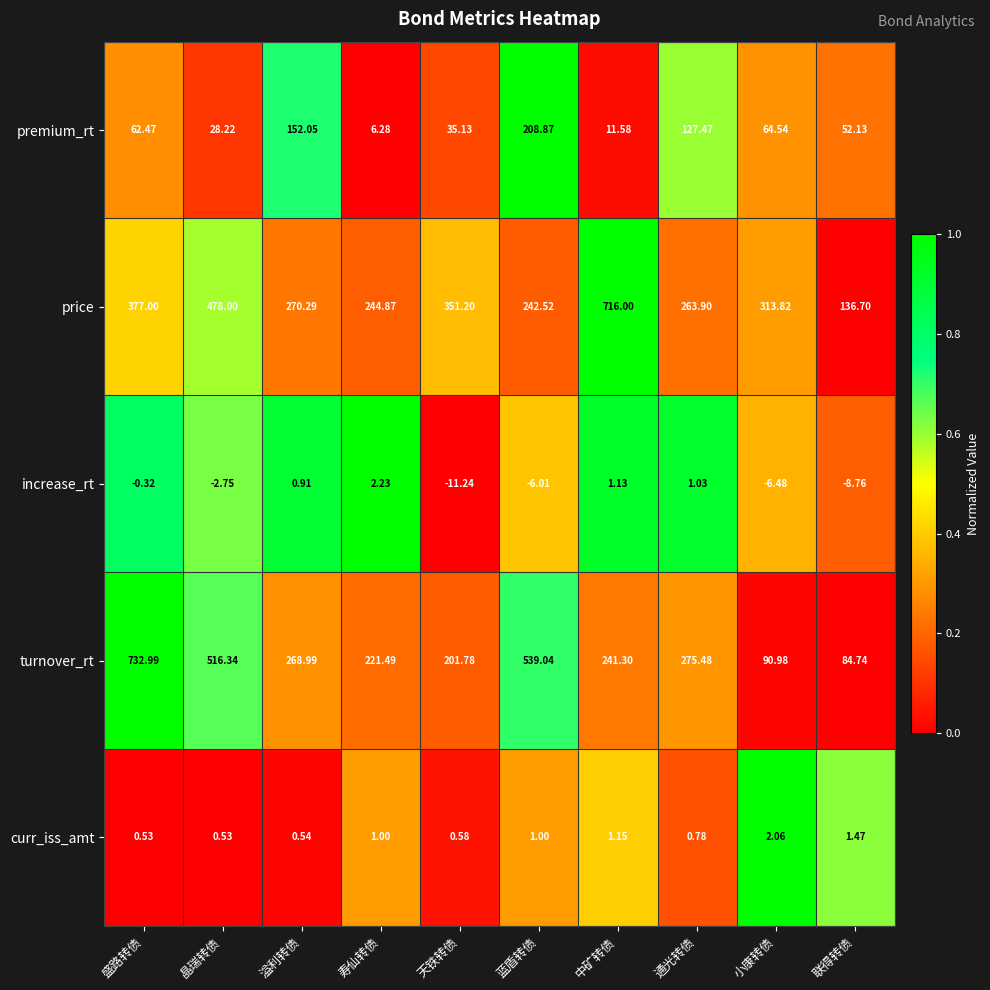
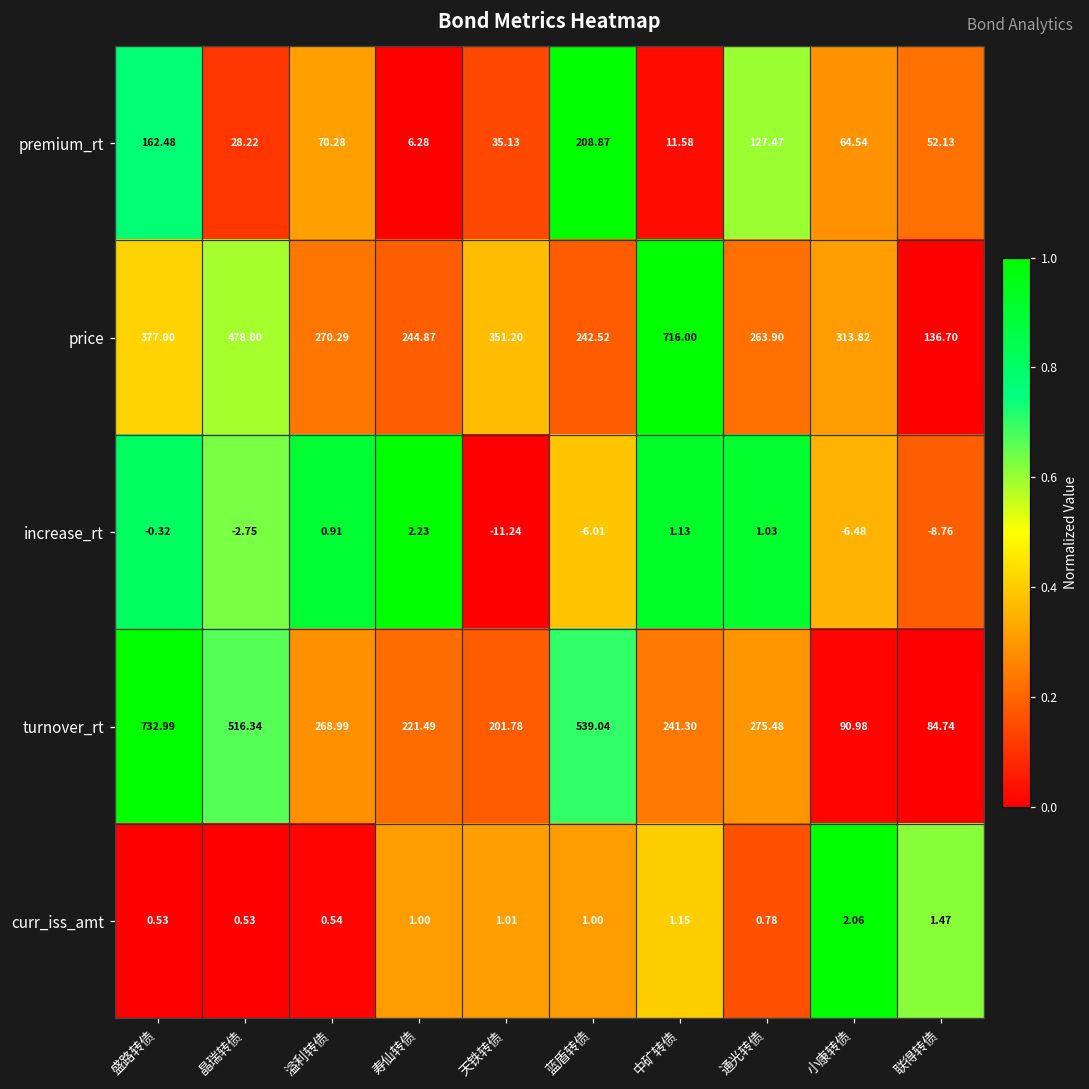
  {
    "premium_rt": {
-     "盛路转债": 62.47,
+     "盛路转债": 162.48,
      "晶瑞转债": 28.22,
-     "溢利转债": 152.05,
+     "溢利转债": 70.28,
      "寿仙转债": 6.28,
      "天铁转债": 35.13,
      "蓝盾转债": 208.87,
      "中矿转债": 11.58,
      "通光转债": 127.47,
      "小康转债": 64.54,
      "联得转债": 52.13
    },
    "price": {
      "盛路转债": 377.00,
      "晶瑞转债": 478.00,
      "溢利转债": 270.29,
      "寿仙转债": 244.87,
      "天铁转债": 351.20,
      "蓝盾转债": 242.52,
      "中矿转债": 716.00,
      "通光转债": 263.90,
      "小康转债": 313.82,
      "联得转债": 136.70
    },
    "increase_rt": {
      "盛路转债": -0.32,
      "晶瑞转债": -2.75,
      "溢利转债": 0.91,
      "寿仙转债": 2.23,
      "天铁转债": -11.24,
      "蓝盾转债": -6.01,
      "中矿转债": 1.13,
      "通光转债": 1.03,
      "小康转债": -6.48,
      "联得转债": -8.76
    },
    "turnover_rt": {
      "盛路转债": 732.99,
      "晶瑞转债": 516.34,
      "溢利转债": 268.99,
      "寿仙转债": 221.49,
      "天铁转债": 201.78,
      "蓝盾转债": 539.04,
      "中矿转债": 241.30,
      "通光转债": 275.48,
      "小康转债": 90.98,
      "联得转债": 84.74
    },
    "curr_iss_amt": {
      "盛路转债": 0.53,
      "晶瑞转债": 0.53,
      "溢利转债": 0.54,
      "寿仙转债": 1.00,
-     "天铁转债": 0.58,
+     "天铁转债": 1.01,
      "蓝盾转债": 1.00,
      "中矿转债": 1.15,
      "通光转债": 0.78,
      "小康转债": 2.06,
      "联得转债": 1.47
    }
  }
